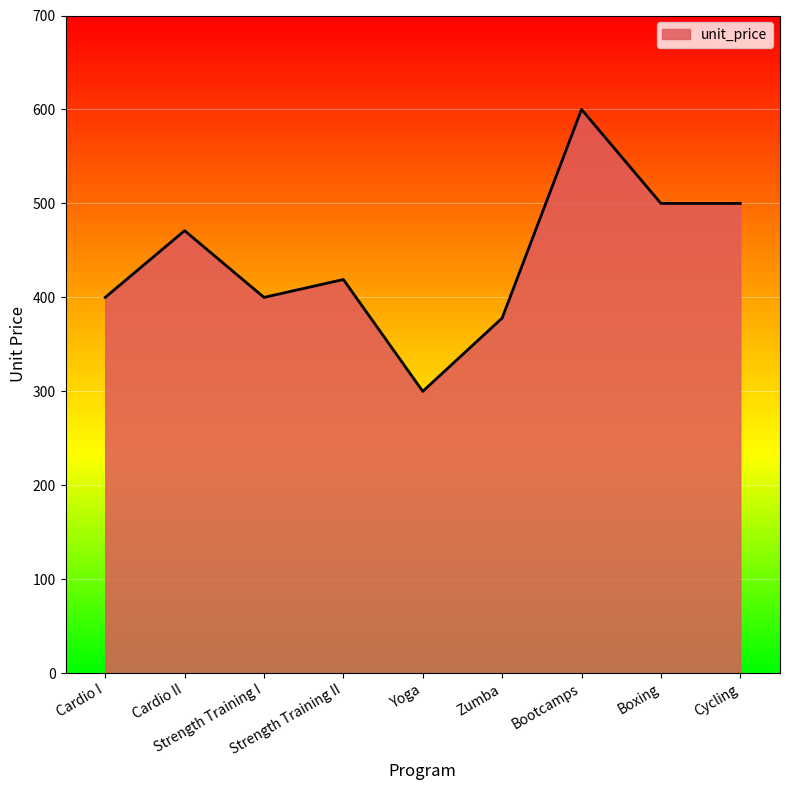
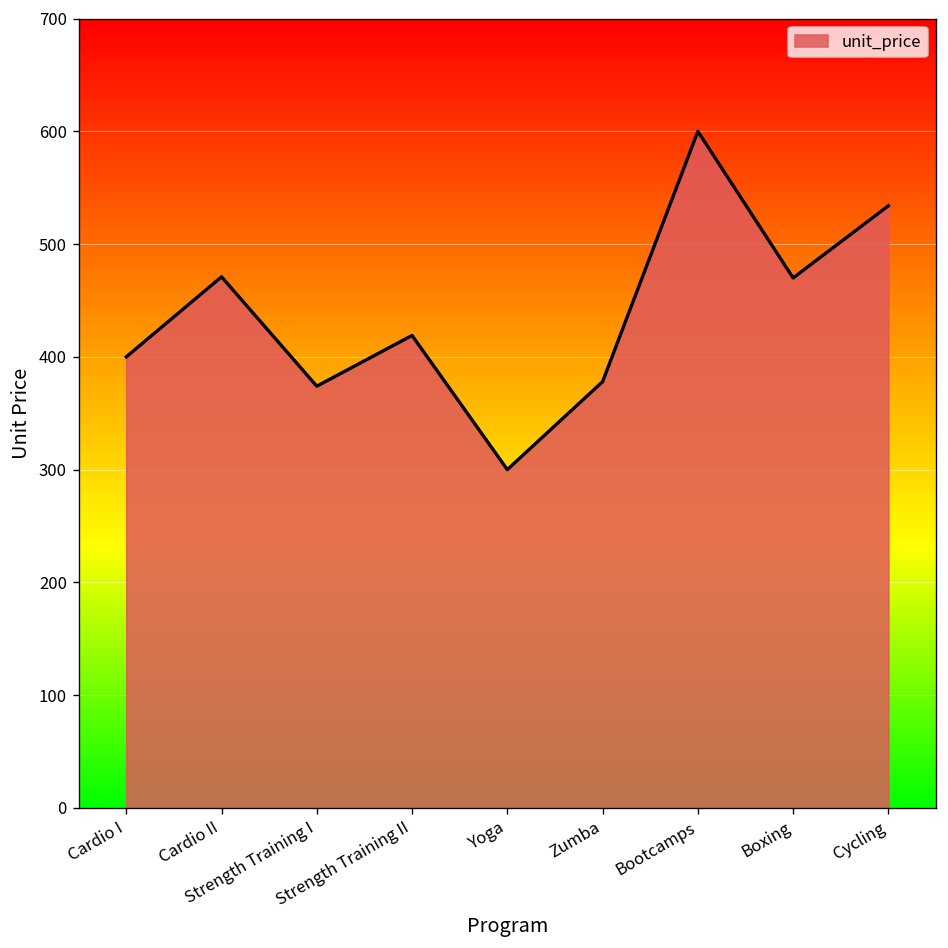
  {
    "Cardio I": 400,
    "Cardio II": 470,
-   "Strength Training I": 400,
+   "Strength Training I": 370,
    "Strength Training II": 420,
    "Yoga": 300,
    "Zumba": 380,
    "Bootcamps": 600,
-   "Boxing": 500,
-   "Cycling": 500
+   "Boxing": 470,
+   "Cycling": 530
  }
